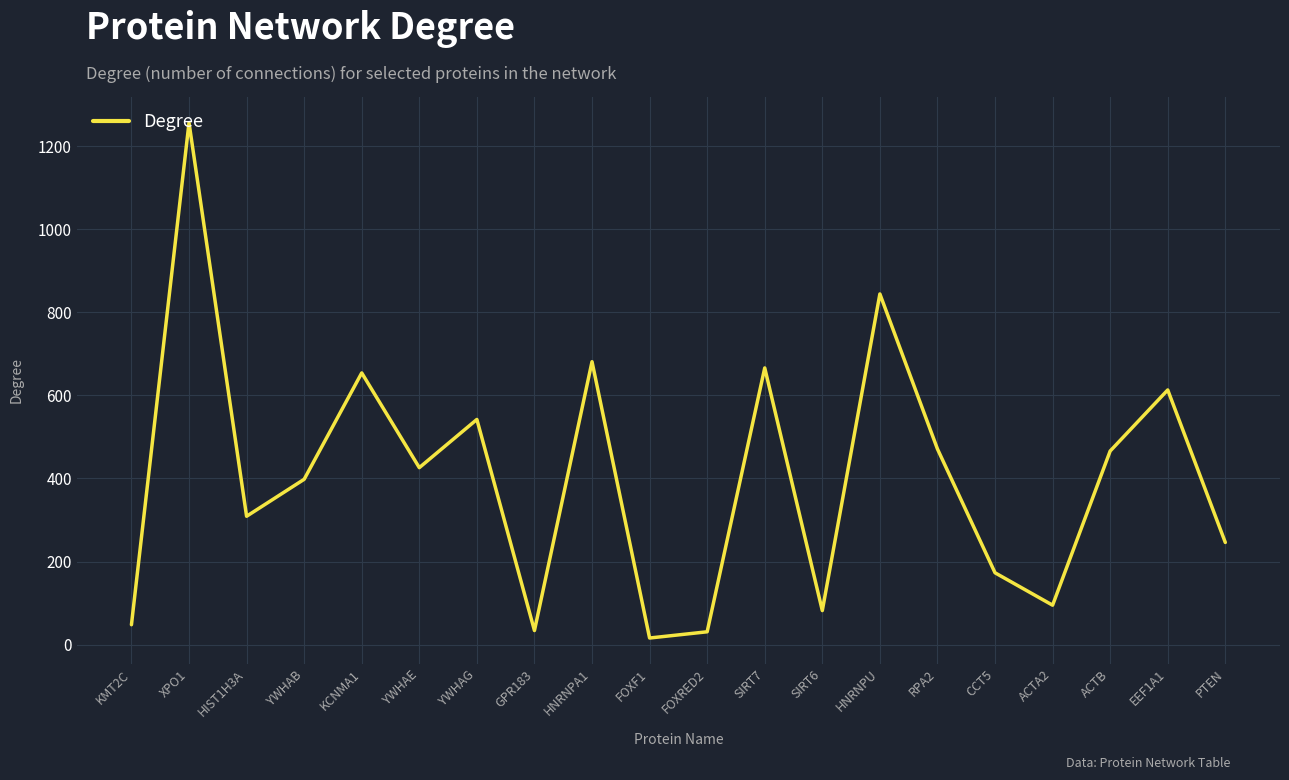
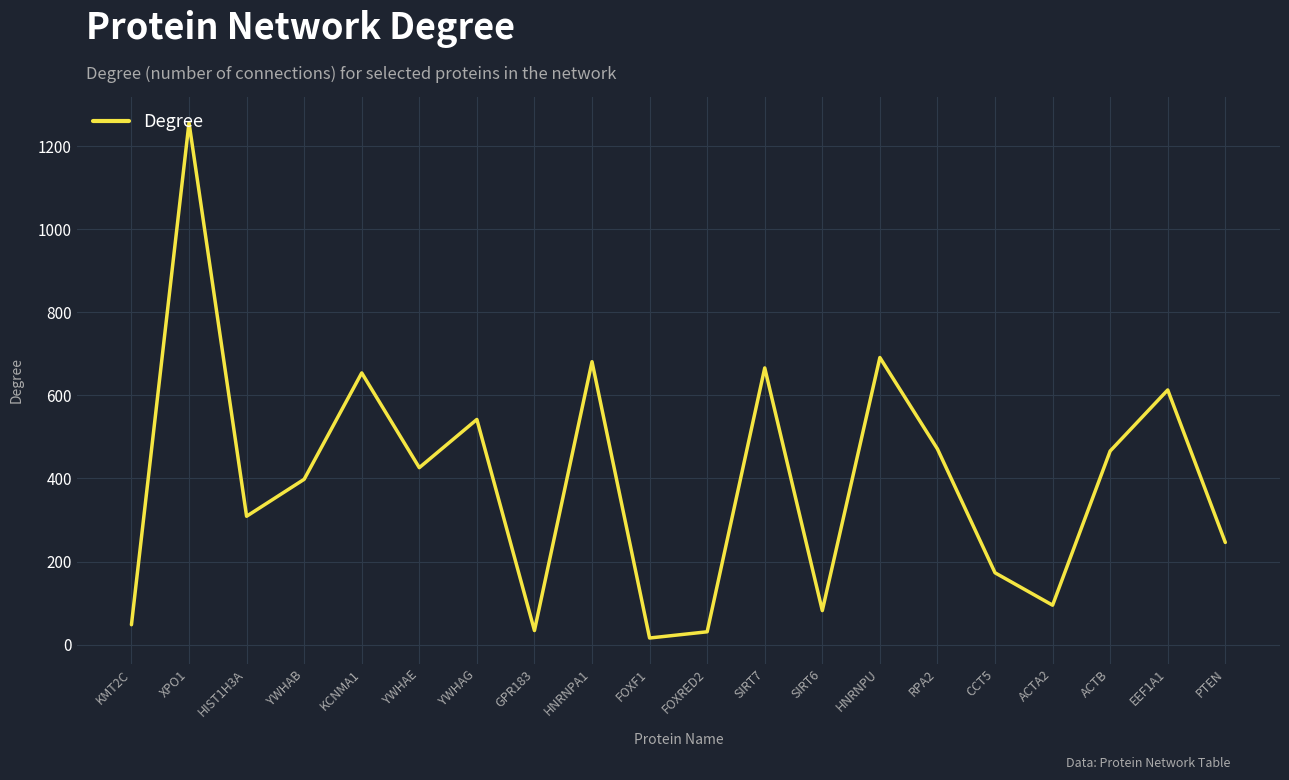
  {
    "KMT2C": 50,
    "HIST1H3A": 310,
    "YWHAB": 400,
    "KCNMA1": 650,
    "YWHAE": 430,
    "YWHAG": 540,
    "GPR183": 30,
    "HNRNPA1": 680,
    "FOXF1": 20,
    "FOXRED2": 30,
    "SIRT7": 670,
    "SIRT6": 80,
-   "HNRNPU": 840,
+   "HNRNPU": 690,
    "RPA2": 470,
    "CCT5": 170,
    "ACTA2": 100,
    "ACTB": 470,
    "EEF1A1": 610,
    "PTEN": 250
  }
